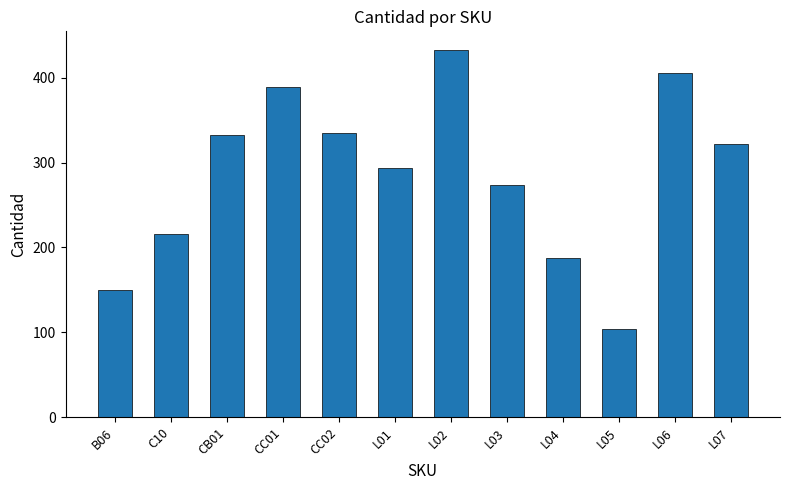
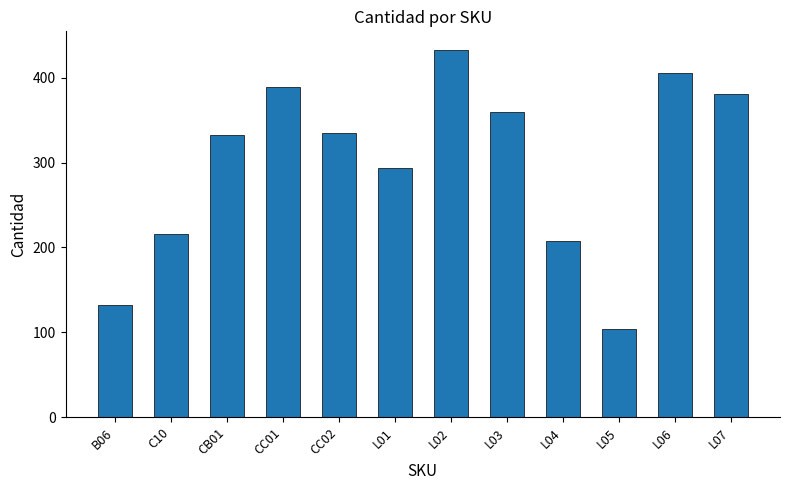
  {
-   "B06": 150,
+   "B06": 130,
    "C10": 220,
    "CB01": 330,
    "CC01": 390,
    "CC02": 340,
    "L01": 290,
    "L02": 430,
-   "L03": 270,
-   "L04": 190,
+   "L03": 360,
+   "L04": 210,
    "L05": 100,
    "L06": 410,
-   "L07": 320
+   "L07": 380
  }
